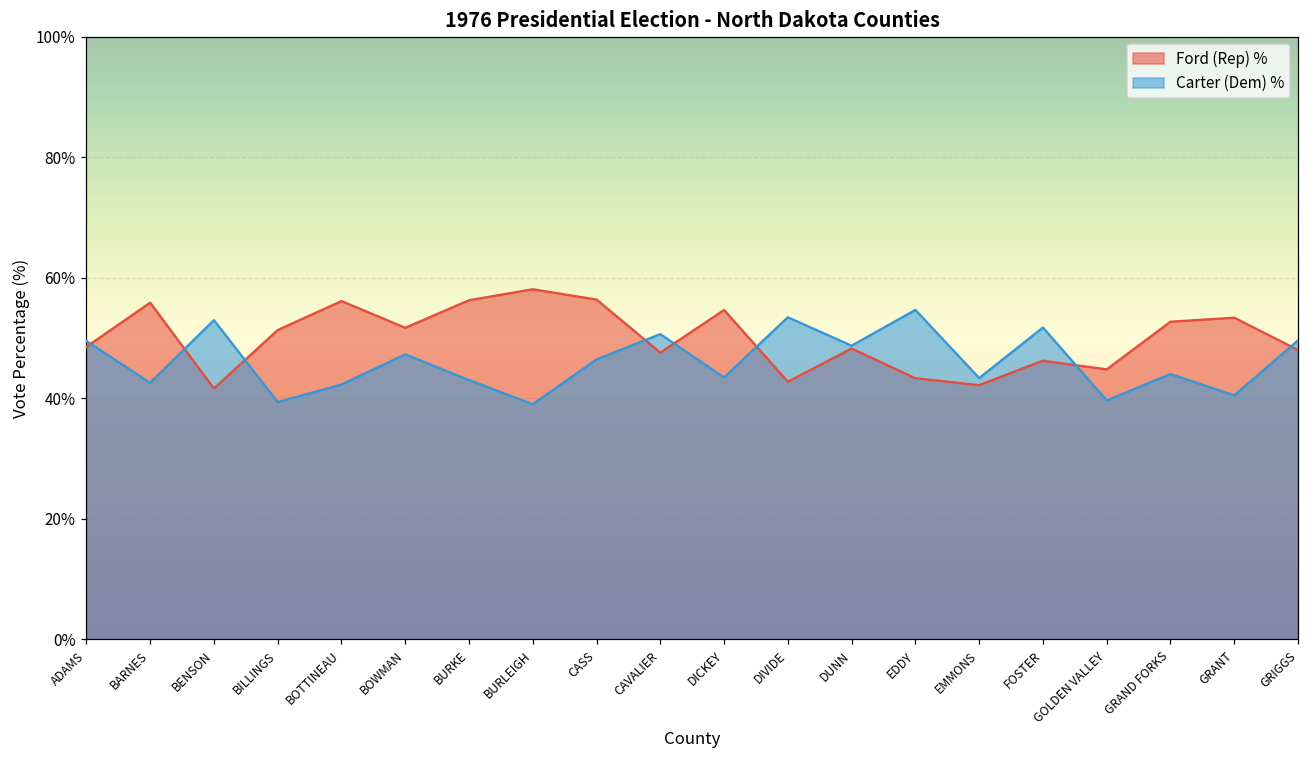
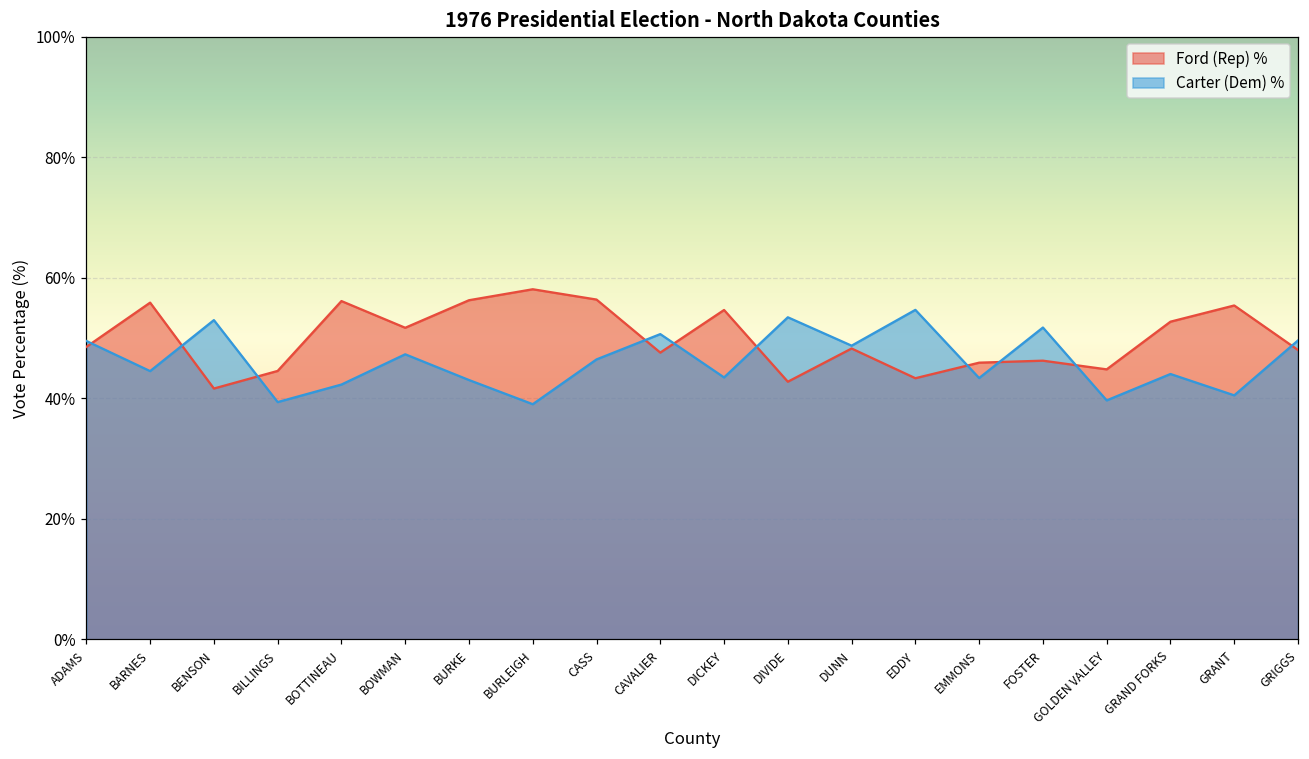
  {
    "Ford (Rep) %": {
      "ADAMS": "49%",
      "BARNES": "56%",
      "BENSON": "42%",
-     "BILLINGS": "51%",
+     "BILLINGS": "45%",
      "BOTTINEAU": "56%",
      "BOWMAN": "52%",
      "BURKE": "56%",
      "BURLEIGH": "58%",
      "CASS": "56%",
      "CAVALIER": "48%",
      "DICKEY": "55%",
      "DIVIDE": "43%",
      "EDDY": "43%",
-     "EMMONS": "42%",
+     "EMMONS": "46%",
      "FOSTER": "46%",
      "GOLDEN VALLEY": "45%",
      "GRAND FORKS": "53%",
-     "GRANT": "53%",
+     "GRANT": "55%",
      "GRIGGS": "48%"
    },
    "Carter (Dem) %": {
      "ADAMS": "50%",
-     "BARNES": "43%",
+     "BARNES": "45%",
      "BENSON": "53%",
      "BILLINGS": "39%",
      "BOTTINEAU": "42%",
      "BOWMAN": "47%",
      "BURKE": "43%",
      "BURLEIGH": "39%",
      "CASS": "46%",
      "CAVALIER": "51%",
      "DICKEY": "43%",
      "DIVIDE": "53%",
      "EDDY": "55%",
      "EMMONS": "43%",
      "FOSTER": "52%",
      "GOLDEN VALLEY": "40%",
      "GRAND FORKS": "44%",
      "GRANT": "40%",
      "GRIGGS": "50%"
    }
  }
